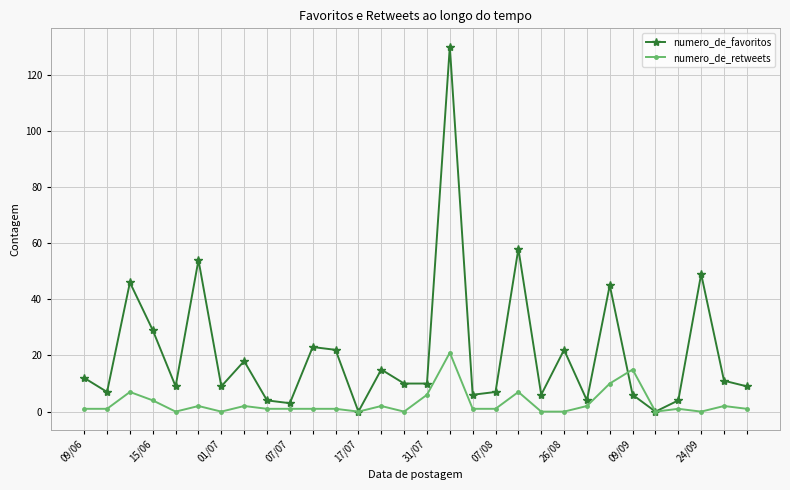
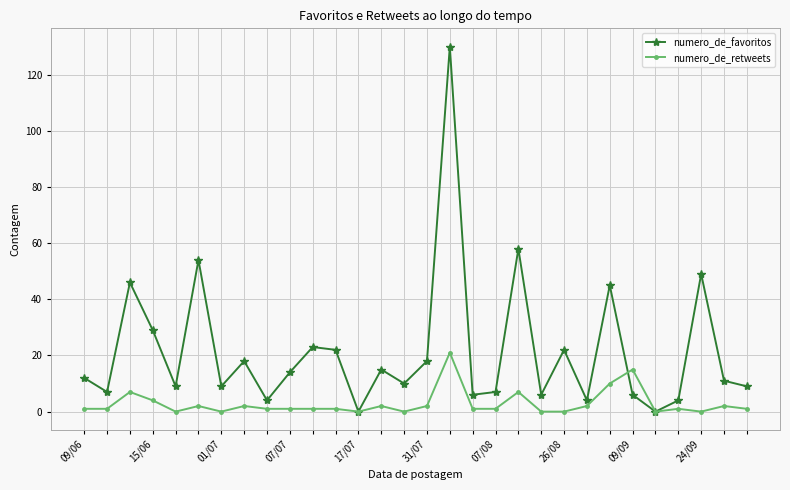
  {
    "numero_de_favoritos": {
      "09/06": 12,
      "15/06": 29,
      "01/07": 9,
-     "07/07": 3,
-     "31/07": 10,
+     "07/07": 14,
+     "31/07": 18,
      "07/08": 7,
      "26/08": 22,
      "09/09": 6,
      "24/09": 49
    },
    "numero_de_retweets": {
      "09/06": 1,
      "15/06": 4,
      "01/07": 0,
      "07/07": 1,
-     "31/07": 6,
+     "31/07": 2,
      "07/08": 1,
      "26/08": 0,
      "09/09": 15,
      "24/09": 0
    }
  }
